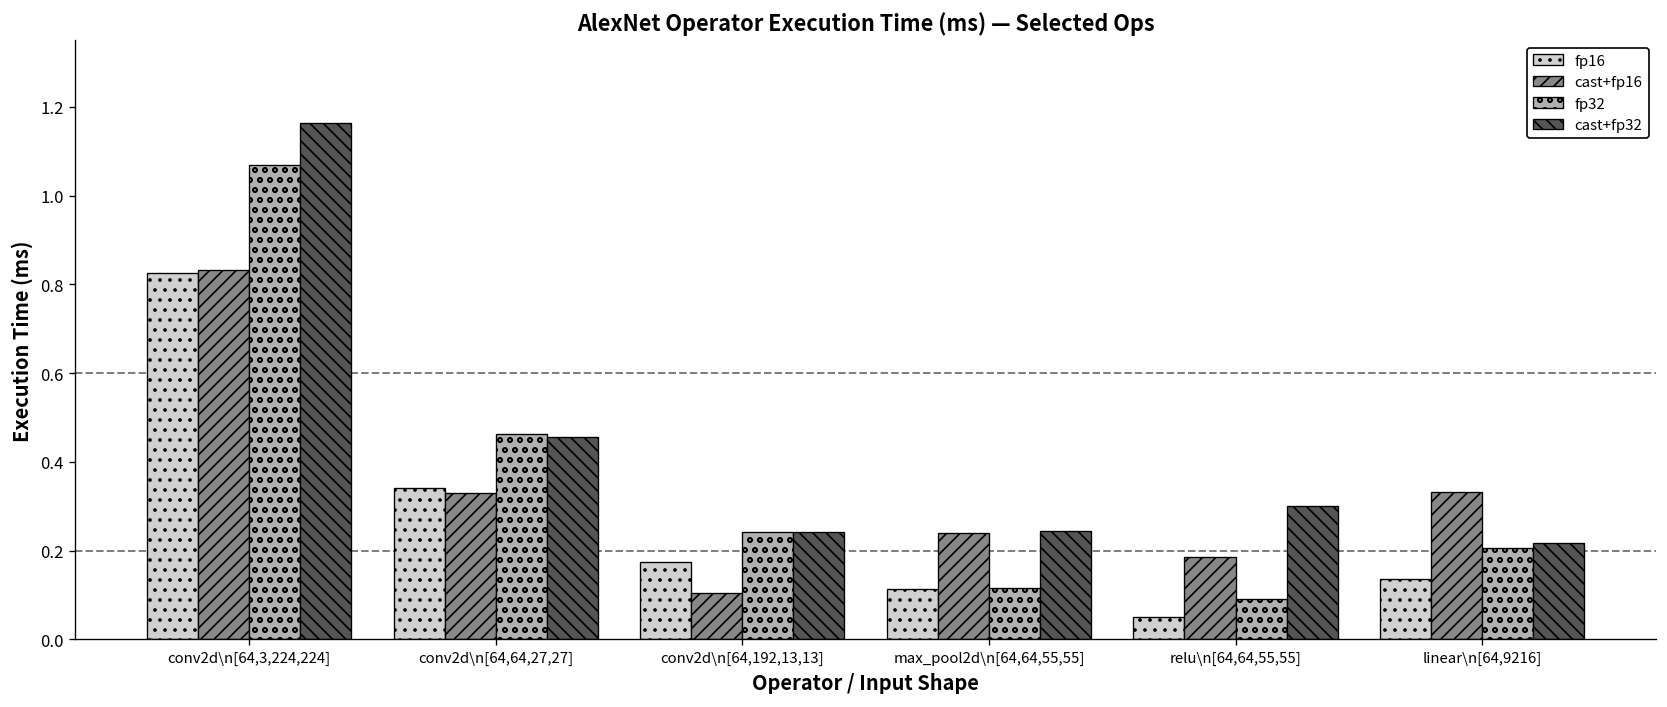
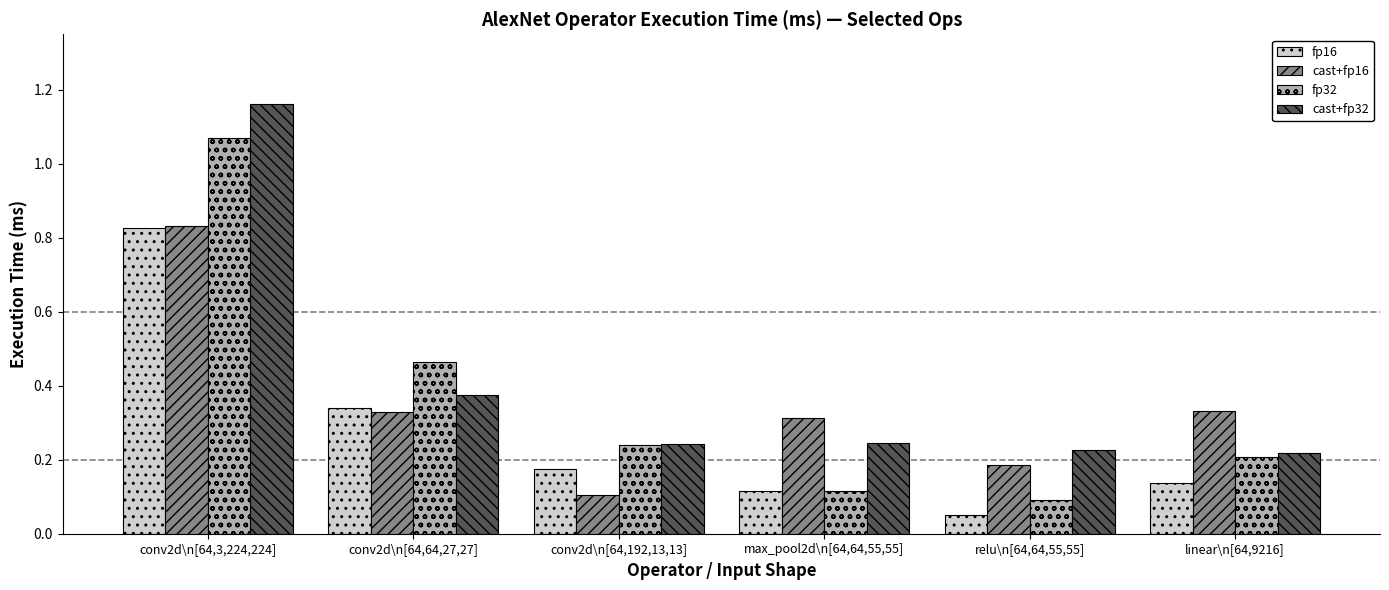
  {
    "cast+fp16": {
      "conv2d\\n[64,3,224,224]": 0.83,
      "conv2d\\n[64,64,27,27]": 0.33,
      "conv2d\\n[64,192,13,13]": 0.11,
-     "max_pool2d\\n[64,64,55,55]": 0.24,
+     "max_pool2d\\n[64,64,55,55]": 0.31,
      "relu\\n[64,64,55,55]": 0.19,
      "linear\\n[64,9216]": 0.33
    },
    "cast+fp32": {
      "conv2d\\n[64,3,224,224]": 1.16,
-     "conv2d\\n[64,64,27,27]": 0.46,
+     "conv2d\\n[64,64,27,27]": 0.38,
      "conv2d\\n[64,192,13,13]": 0.24,
      "max_pool2d\\n[64,64,55,55]": 0.24,
-     "relu\\n[64,64,55,55]": 0.30,
+     "relu\\n[64,64,55,55]": 0.23,
      "linear\\n[64,9216]": 0.22
    }
  }
